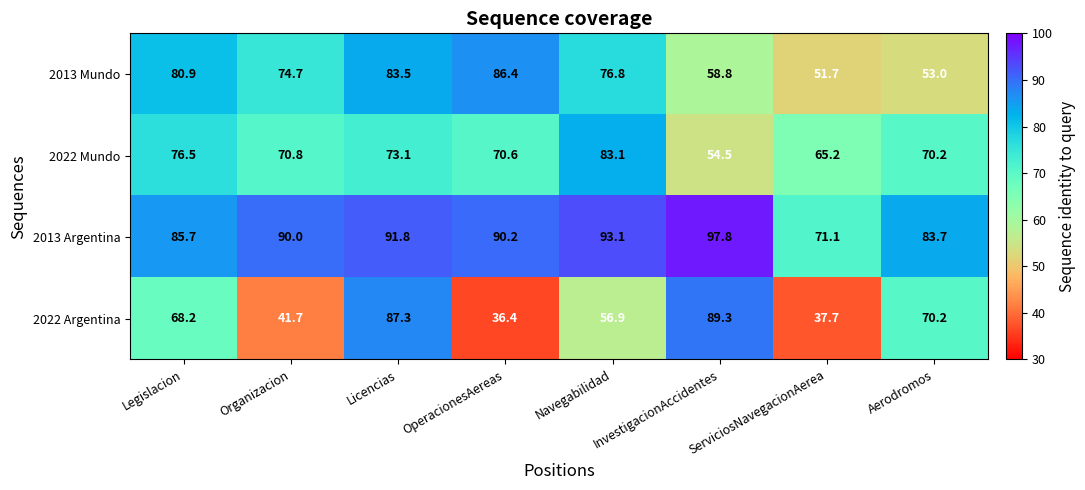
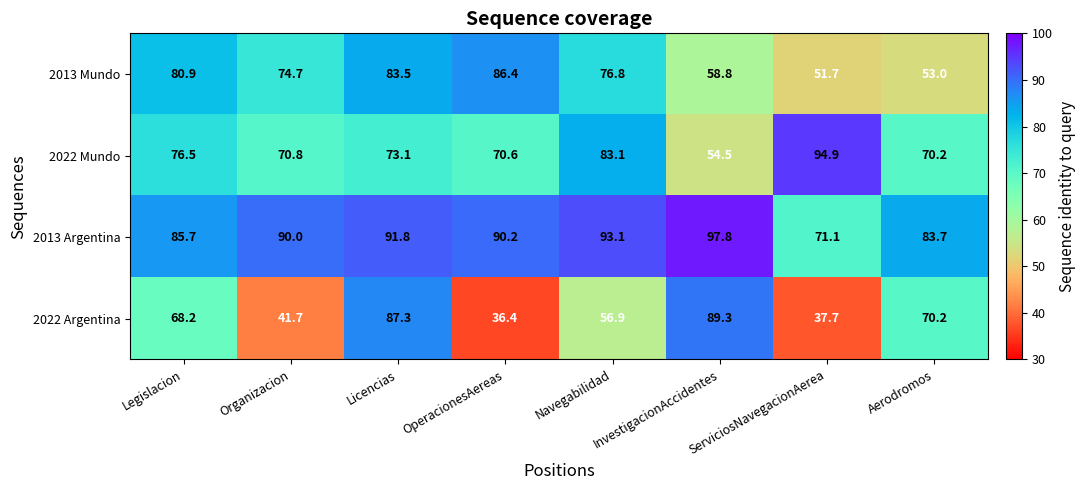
  {
    "2013 Mundo": {
      "Legislacion": 80.9,
      "Organizacion": 74.7,
      "Licencias": 83.5,
      "OperacionesAereas": 86.4,
      "Navegabilidad": 76.8,
      "InvestigacionAccidentes": 58.8,
      "ServiciosNavegacionAerea": 51.7,
      "Aerodromos": 53.0
    },
    "2022 Mundo": {
      "Legislacion": 76.5,
      "Organizacion": 70.8,
      "Licencias": 73.1,
      "OperacionesAereas": 70.6,
      "Navegabilidad": 83.1,
      "InvestigacionAccidentes": 54.5,
-     "ServiciosNavegacionAerea": 65.2,
+     "ServiciosNavegacionAerea": 94.9,
      "Aerodromos": 70.2
    },
    "2013 Argentina": {
      "Legislacion": 85.7,
      "Organizacion": 90.0,
      "Licencias": 91.8,
      "OperacionesAereas": 90.2,
      "Navegabilidad": 93.1,
      "InvestigacionAccidentes": 97.8,
      "ServiciosNavegacionAerea": 71.1,
      "Aerodromos": 83.7
    },
    "2022 Argentina": {
      "Legislacion": 68.2,
      "Organizacion": 41.7,
      "Licencias": 87.3,
      "OperacionesAereas": 36.4,
      "Navegabilidad": 56.9,
      "InvestigacionAccidentes": 89.3,
      "ServiciosNavegacionAerea": 37.7,
      "Aerodromos": 70.2
    }
  }
